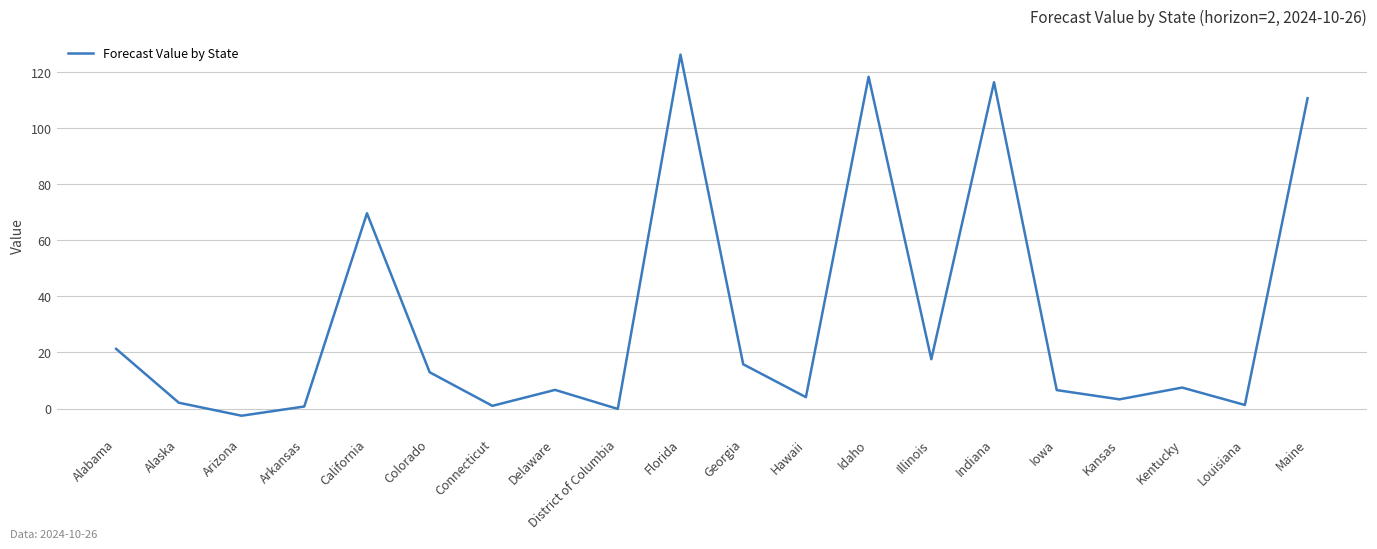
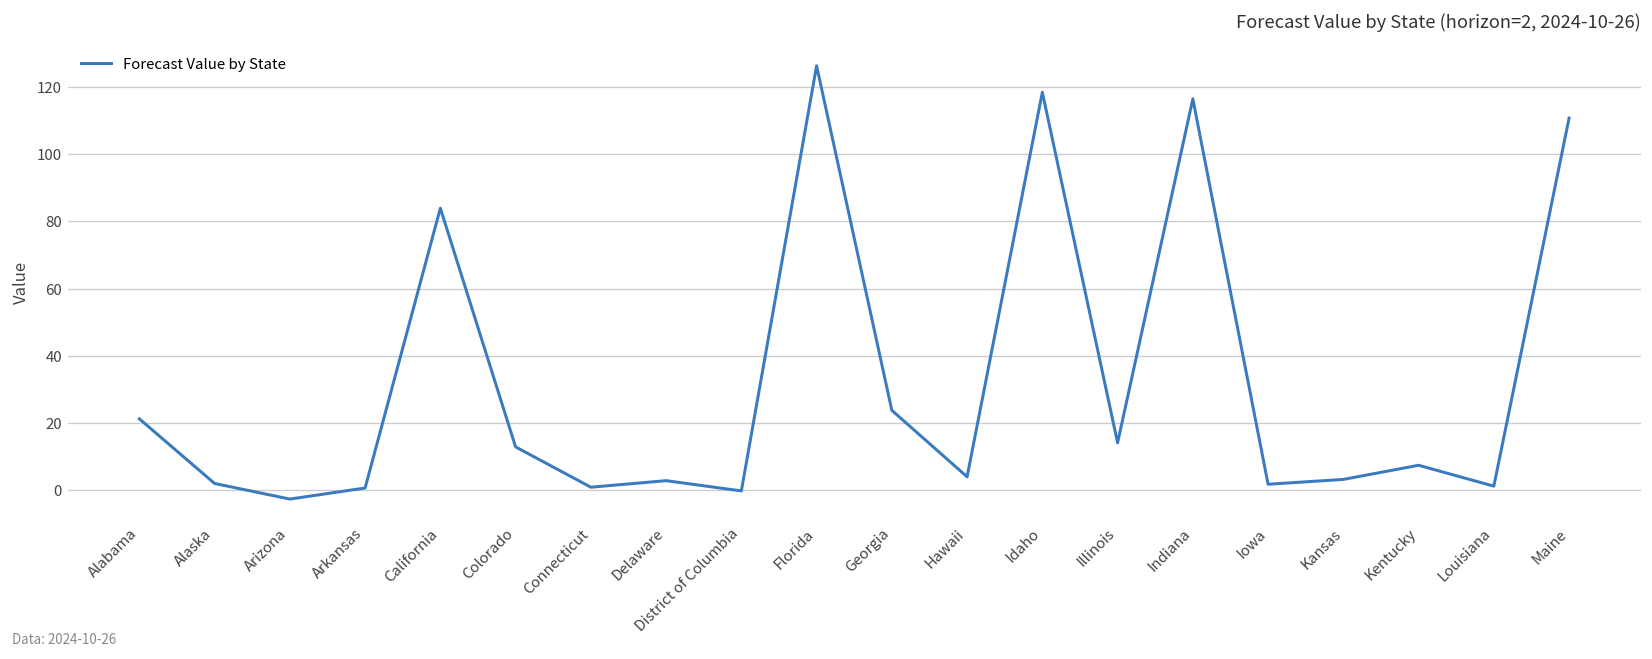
  {
    "Alabama": 21,
    "Alaska": 2,
    "Arizona": -3,
    "Arkansas": 1,
-   "California": 70,
+   "California": 84,
    "Colorado": 13,
    "Connecticut": 1,
-   "Delaware": 7,
+   "Delaware": 3,
    "District of Columbia": 0,
    "Florida": 126,
-   "Georgia": 16,
+   "Georgia": 24,
    "Hawaii": 4,
    "Idaho": 118,
-   "Illinois": 18,
+   "Illinois": 14,
    "Indiana": 116,
-   "Iowa": 7,
+   "Iowa": 2,
    "Kansas": 3,
    "Kentucky": 7,
    "Louisiana": 1,
    "Maine": 111
  }
